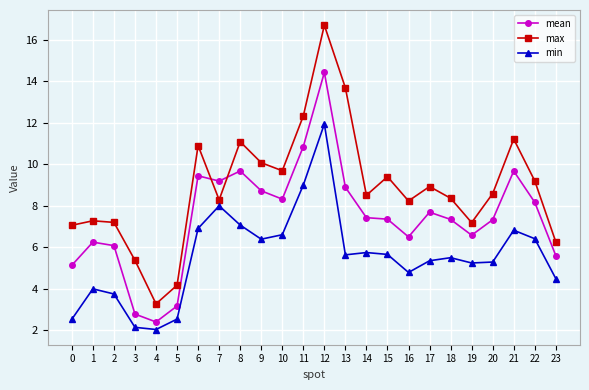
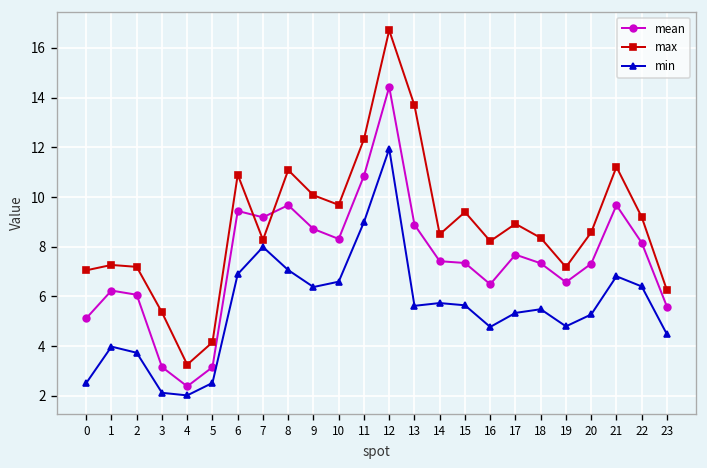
  {
    "mean": {
      "0": 5.1,
      "1": 6.2,
      "2": 6.1,
-     "3": 2.8,
+     "3": 3.2,
      "4": 2.4,
      "5": 3.2,
      "6": 9.4,
      "7": 9.2,
      "8": 9.7,
      "9": 8.7,
      "10": 8.3,
      "11": 10.9,
      "12": 14.4,
      "13": 8.9,
      "14": 7.4,
      "15": 7.3,
      "16": 6.5,
      "17": 7.7,
      "18": 7.3,
      "19": 6.6,
      "20": 7.3,
      "21": 9.7,
      "22": 8.2,
      "23": 5.6
    },
    "max": {
      "0": 7.1,
      "1": 7.3,
      "2": 7.2,
      "3": 5.4,
      "4": 3.3,
      "5": 4.2,
      "6": 10.9,
      "7": 8.3,
      "8": 11.1,
      "9": 10.1,
      "10": 9.7,
      "11": 12.3,
      "12": 16.7,
      "13": 13.7,
      "14": 8.5,
      "15": 9.4,
      "16": 8.2,
      "17": 8.9,
      "18": 8.4,
      "19": 7.2,
      "20": 8.6,
      "21": 11.2,
      "22": 9.2,
      "23": 6.2
    },
    "min": {
      "0": 2.5,
      "1": 4.0,
      "2": 3.7,
      "3": 2.1,
      "4": 2.0,
      "5": 2.5,
      "6": 6.9,
      "7": 8.0,
      "8": 7.1,
      "9": 6.4,
      "10": 6.6,
      "11": 9.0,
      "12": 11.9,
      "13": 5.6,
      "14": 5.7,
      "15": 5.6,
      "16": 4.8,
      "17": 5.3,
      "18": 5.5,
-     "19": 5.2,
+     "19": 4.8,
      "20": 5.3,
      "21": 6.8,
      "22": 6.4,
      "23": 4.5
    }
  }
